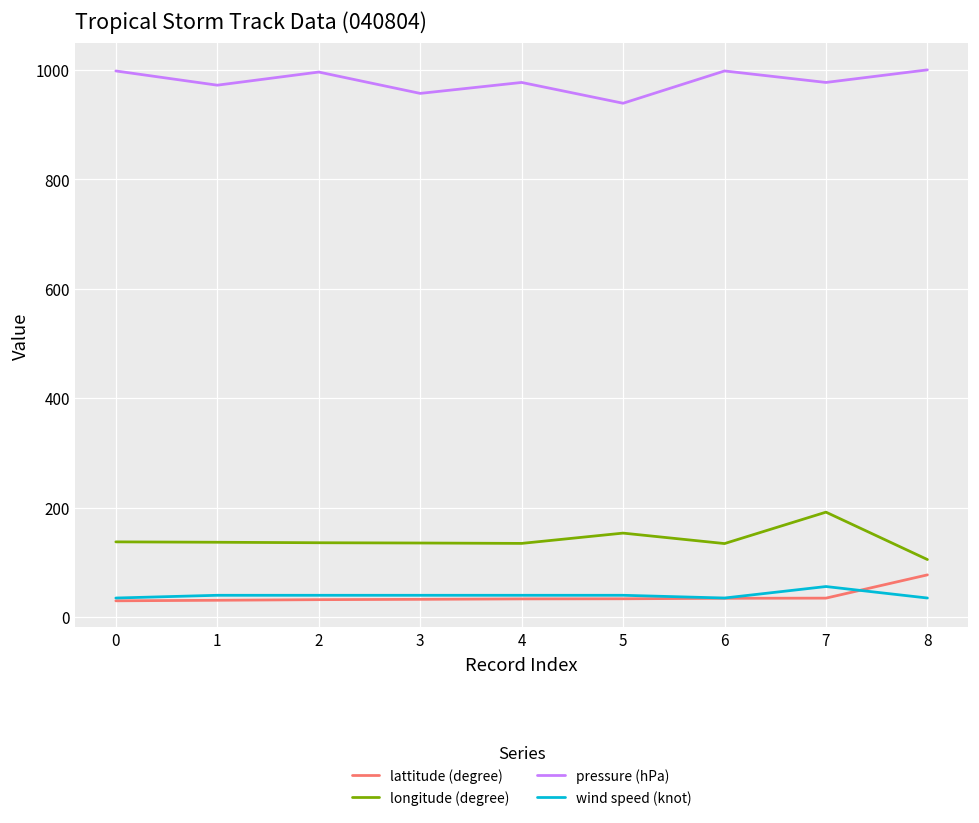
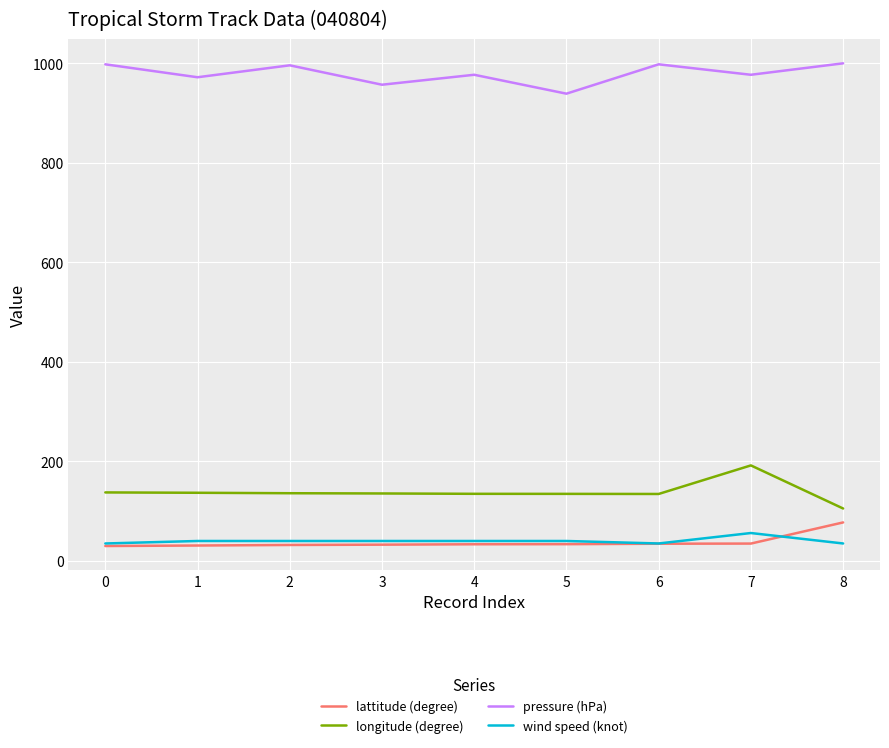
  {
    "lattitude (degree)": {
      "0": 30,
      "1": 30,
      "2": 30,
      "3": 30,
      "4": 30,
      "5": 30,
      "7": 30,
      "8": 80
    },
    "longitude (degree)": {
      "0": 140,
      "1": 140,
      "2": 140,
      "3": 140,
      "4": 130,
-     "5": 150,
+     "5": 130,
      "6": 130,
      "7": 190,
      "8": 110
    },
    "pressure (hPa)": {
      "0": 1000,
      "1": 970,
      "2": 1000,
      "3": 960,
      "4": 980,
      "5": 940,
      "6": 1000,
      "7": 980,
      "8": 1000
    },
    "wind speed (knot)": {
      "0": 40,
      "1": 40,
      "2": 40,
      "3": 40,
      "4": 40,
      "5": 40,
      "7": 60,
      "8": 40
    }
  }
